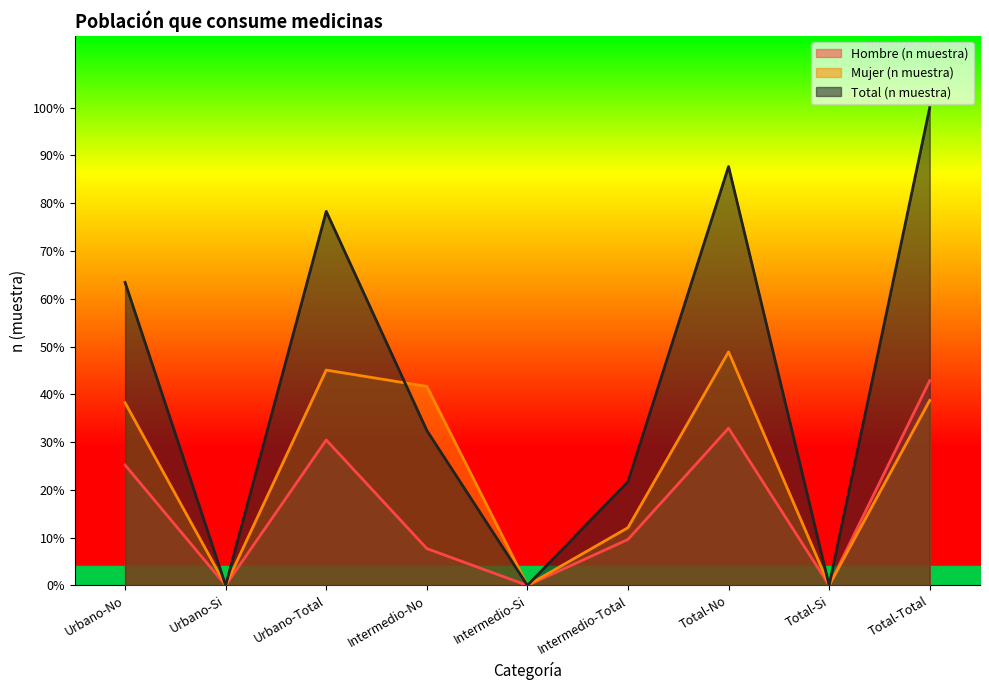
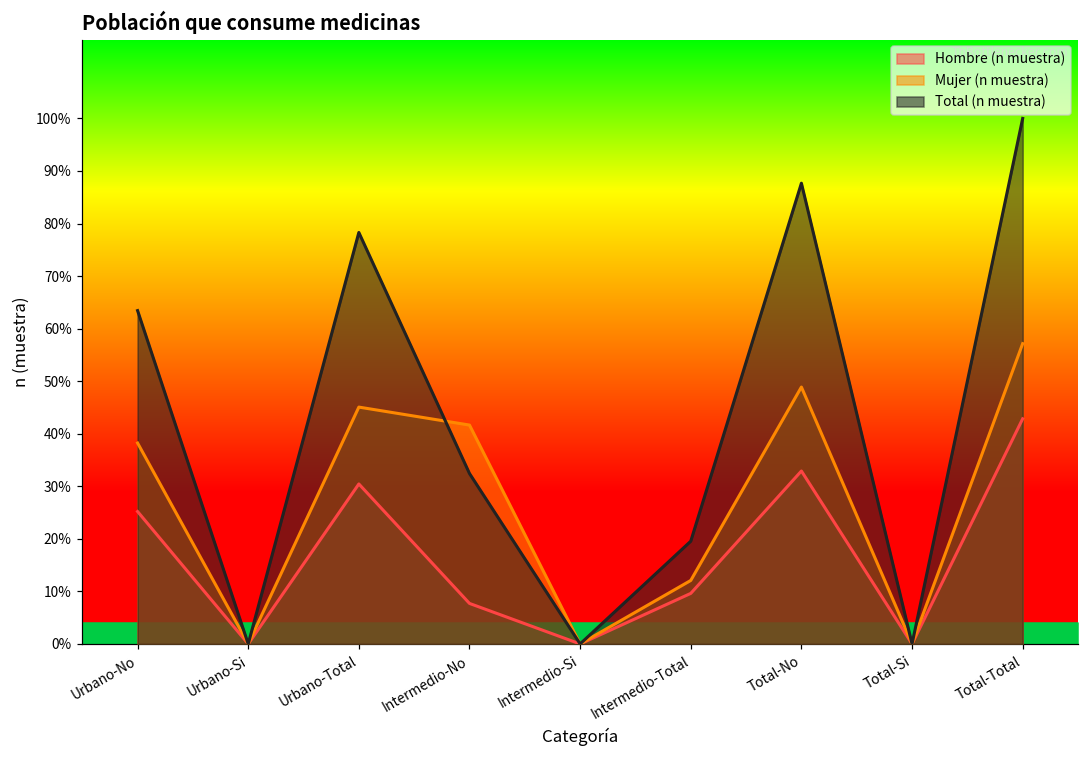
  {
    "Hombre (n muestra)": {
      "Urbano-No": "25%",
      "Urbano-Total": "30%",
      "Intermedio-No": "8%",
      "Intermedio-Total": "10%",
      "Total-No": "33%",
      "Total-Total": "43%"
    },
    "Mujer (n muestra)": {
      "Urbano-No": "38%",
      "Urbano-Total": "45%",
      "Intermedio-No": "42%",
      "Intermedio-Total": "12%",
      "Total-No": "49%",
-     "Total-Total": "39%"
+     "Total-Total": "57%"
    },
    "Total (n muestra)": {
      "Urbano-No": "63%",
      "Urbano-Total": "78%",
      "Intermedio-No": "32%",
-     "Intermedio-Total": "22%",
+     "Intermedio-Total": "20%",
      "Total-No": "88%",
      "Total-Total": "100%"
    }
  }
